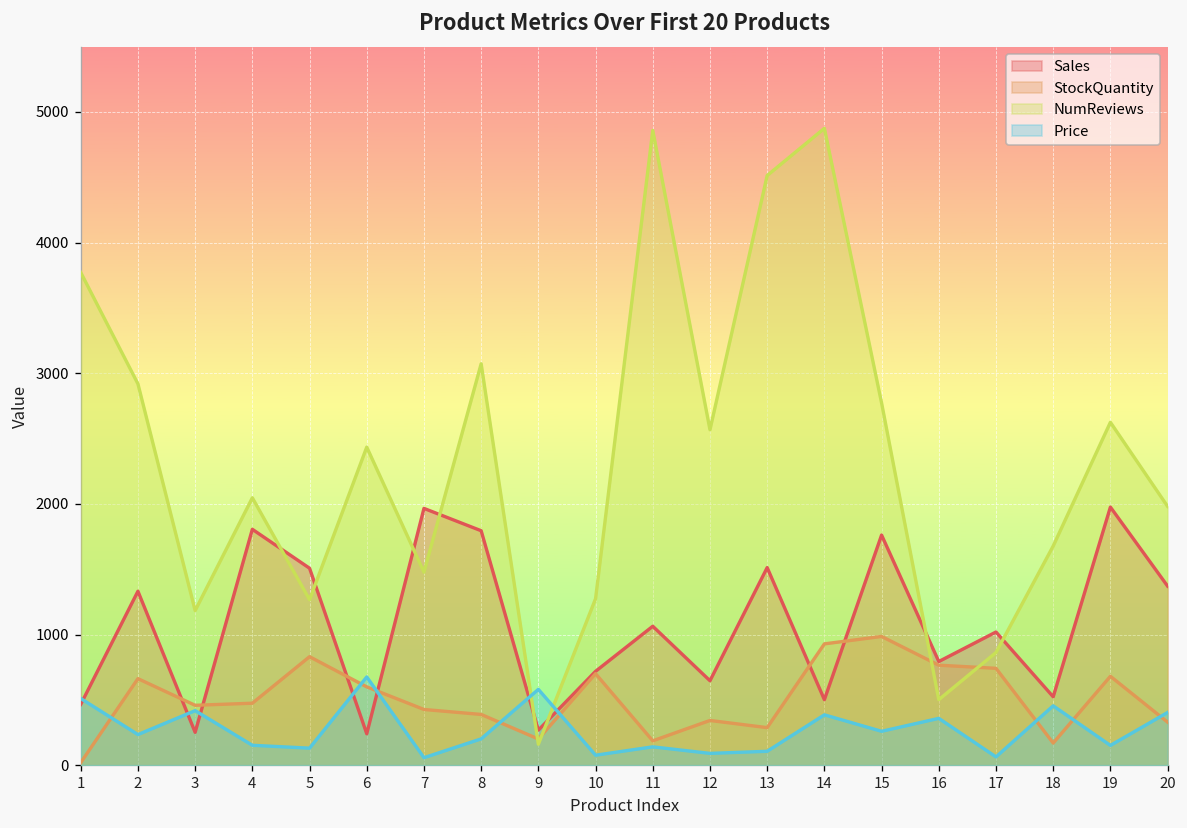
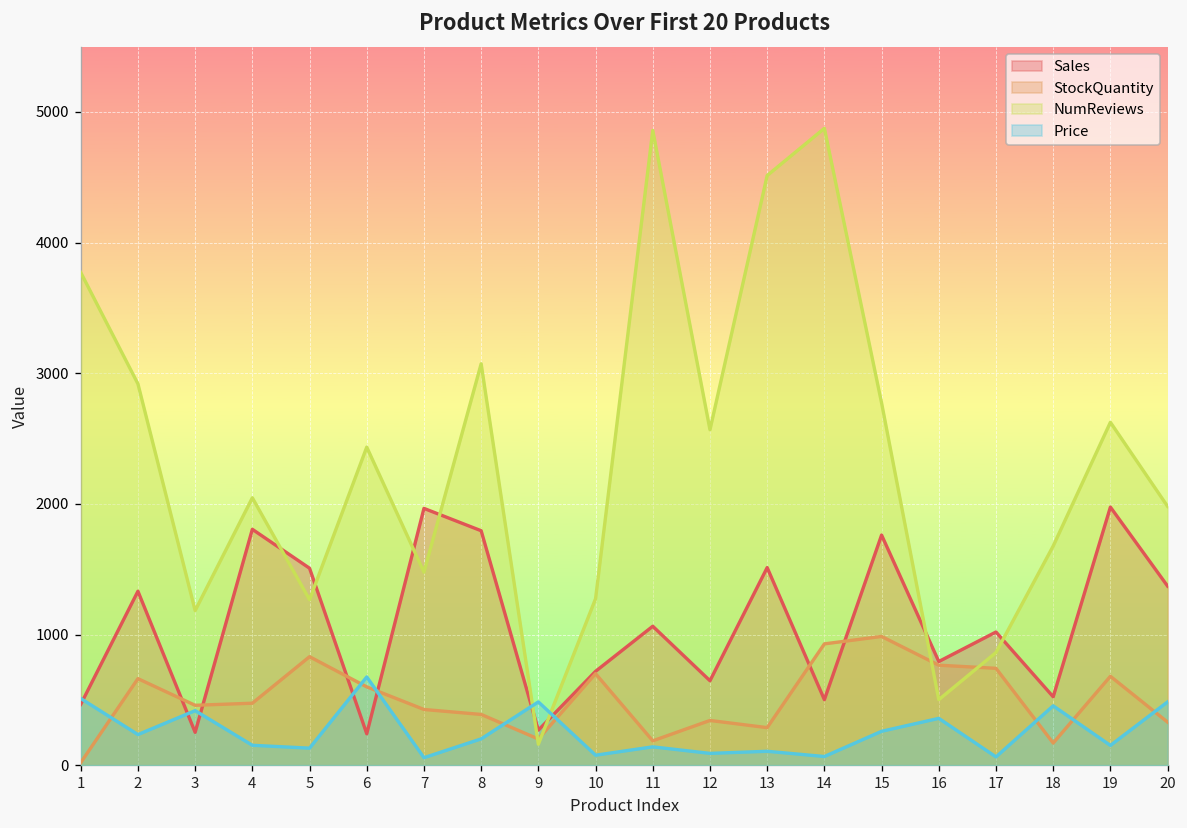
  {
    "Price": {
      "1": 510,
      "2": 240,
      "3": 420,
      "4": 150,
      "5": 130,
      "6": 680,
      "7": 60,
      "8": 200,
-     "9": 580,
+     "9": 490,
      "10": 80,
      "11": 140,
      "12": 90,
      "13": 110,
-     "14": 390,
+     "14": 70,
      "15": 260,
      "16": 360,
      "17": 60,
      "18": 460,
      "19": 150,
-     "20": 400
+     "20": 490
    }
  }
